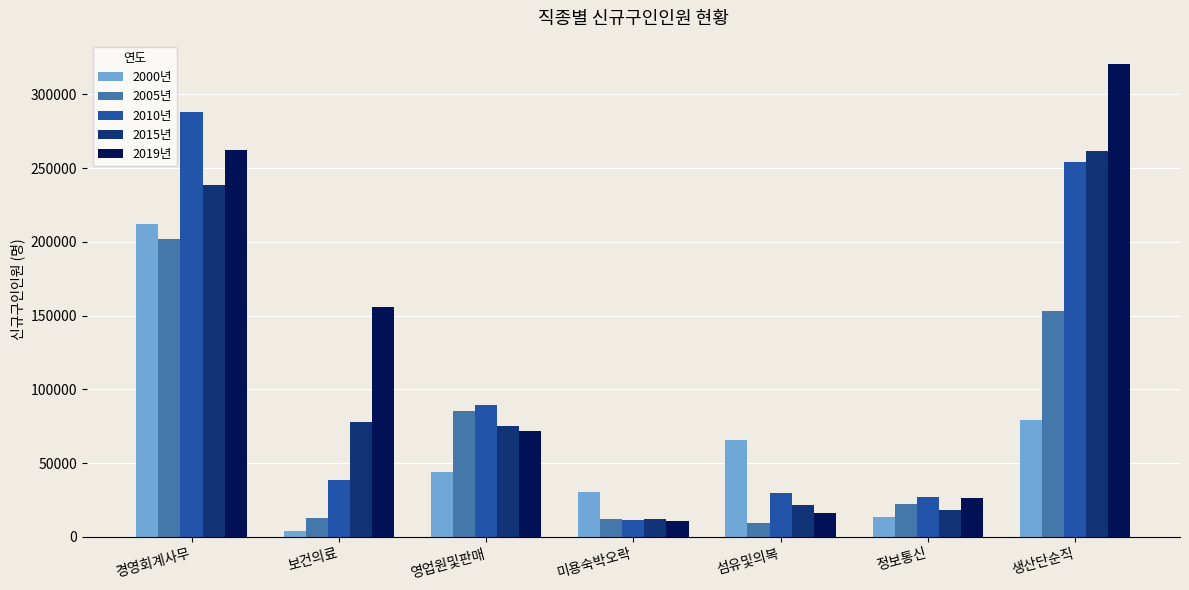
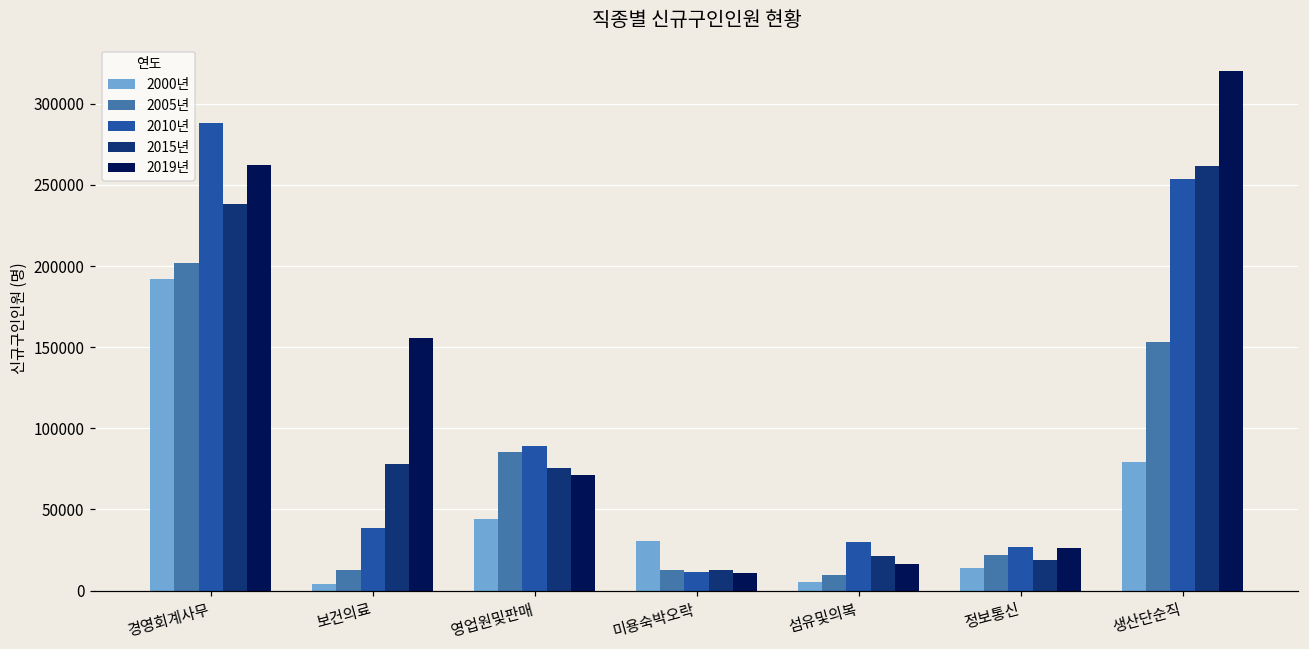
  {
    "2000년": {
-     "경영회계사무": 212000,
+     "경영회계사무": 192000,
      "보건의료": 4000,
      "영업원및판매": 44000,
      "미용숙박오락": 30000,
-     "섬유및의복": 66000,
+     "섬유및의복": 5000,
      "정보통신": 14000,
      "생산단순직": 79000
    }
  }
